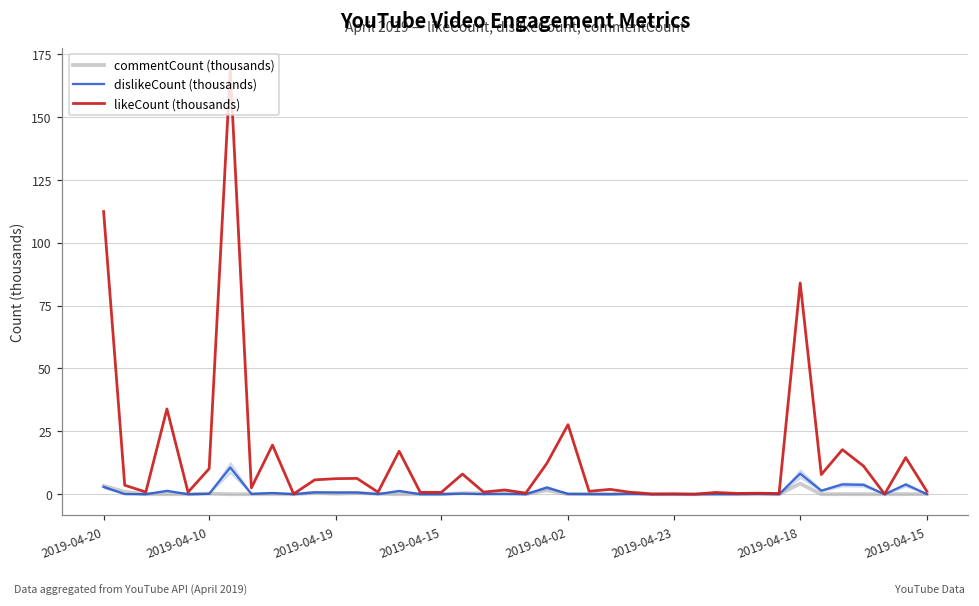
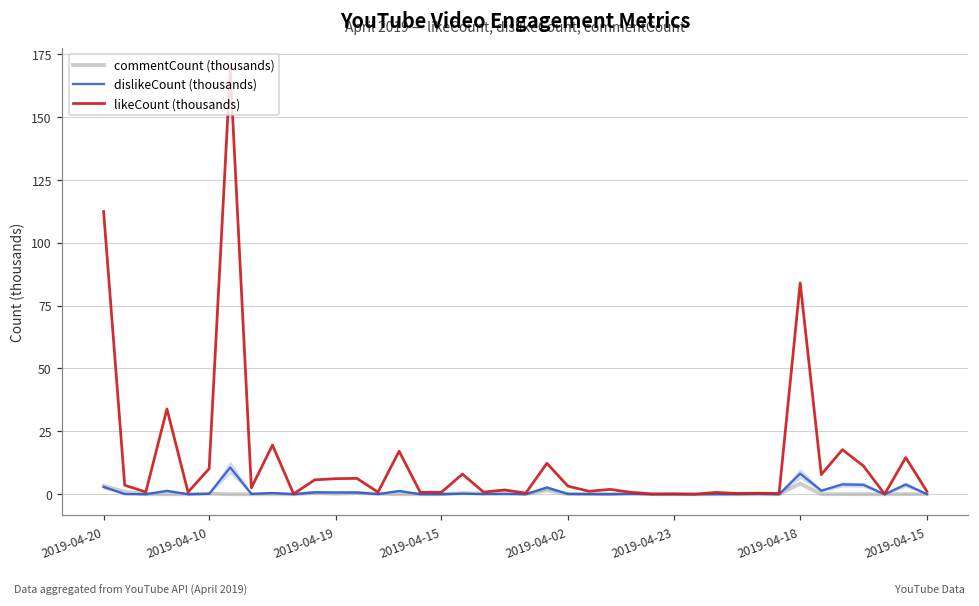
  {
    "likeCount (thousands)": {
      "2019-04-10": 10,
-     "2019-04-02": 28
+     "2019-04-02": 3
    }
  }
